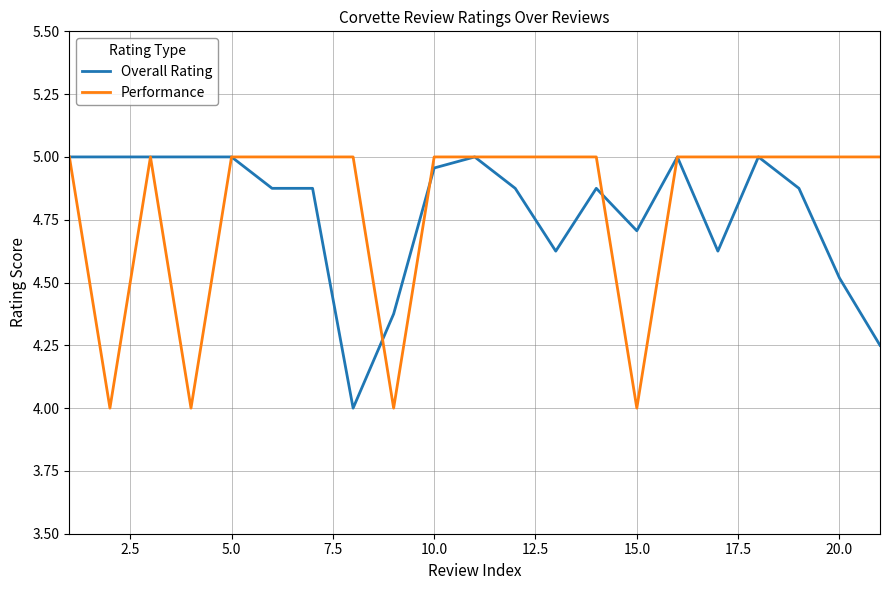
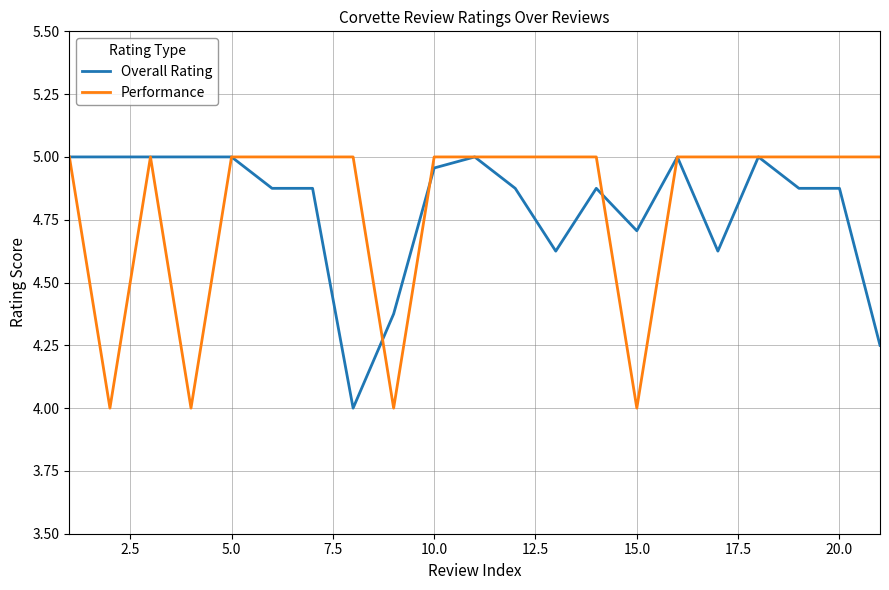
  {
    "Overall Rating": {
      "10.0": 4.96,
      "15.0": 4.71,
-     "20.0": 4.52
+     "20.0": 4.88
    },
    "Performance": {
      "10.0": 5.00,
      "15.0": 4.00,
      "20.0": 5.00
    }
  }
